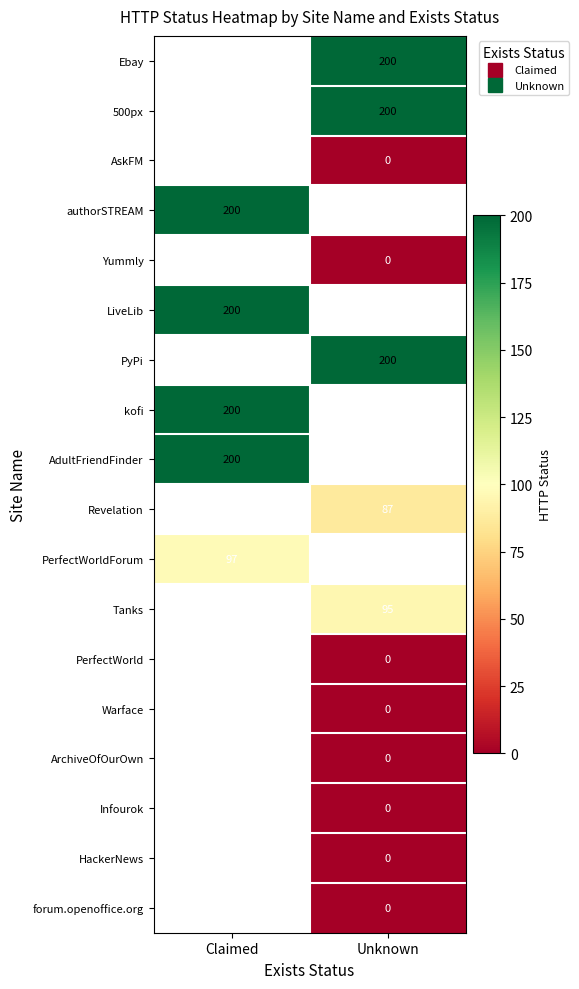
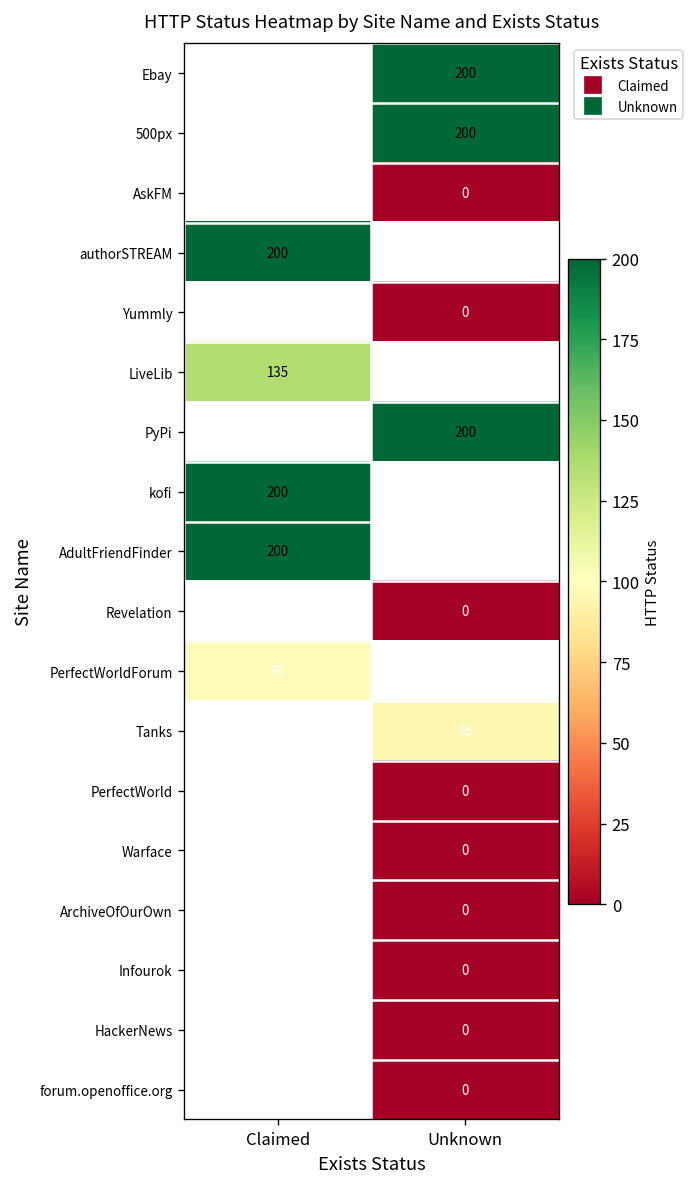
  {
    "Ebay": {
      "Unknown": 200
    },
    "500px": {
      "Unknown": 200
    },
    "AskFM": {
      "Unknown": 0
    },
    "authorSTREAM": {
      "Claimed": 200
    },
    "Yummly": {
      "Unknown": 0
    },
    "LiveLib": {
-     "Claimed": 200
+     "Claimed": 135
    },
    "PyPi": {
      "Unknown": 200
    },
    "kofi": {
      "Claimed": 200
    },
    "AdultFriendFinder": {
      "Claimed": 200
    },
    "Revelation": {
-     "Unknown": 87
+     "Unknown": 0
    },
    "PerfectWorldForum": {
      "Claimed": 97
    },
    "Tanks": {
      "Unknown": 95
    },
    "PerfectWorld": {
      "Unknown": 0
    },
    "Warface": {
      "Unknown": 0
    },
    "ArchiveOfOurOwn": {
      "Unknown": 0
    },
    "Infourok": {
      "Unknown": 0
    },
    "HackerNews": {
      "Unknown": 0
    },
    "forum.openoffice.org": {
      "Unknown": 0
    }
  }
